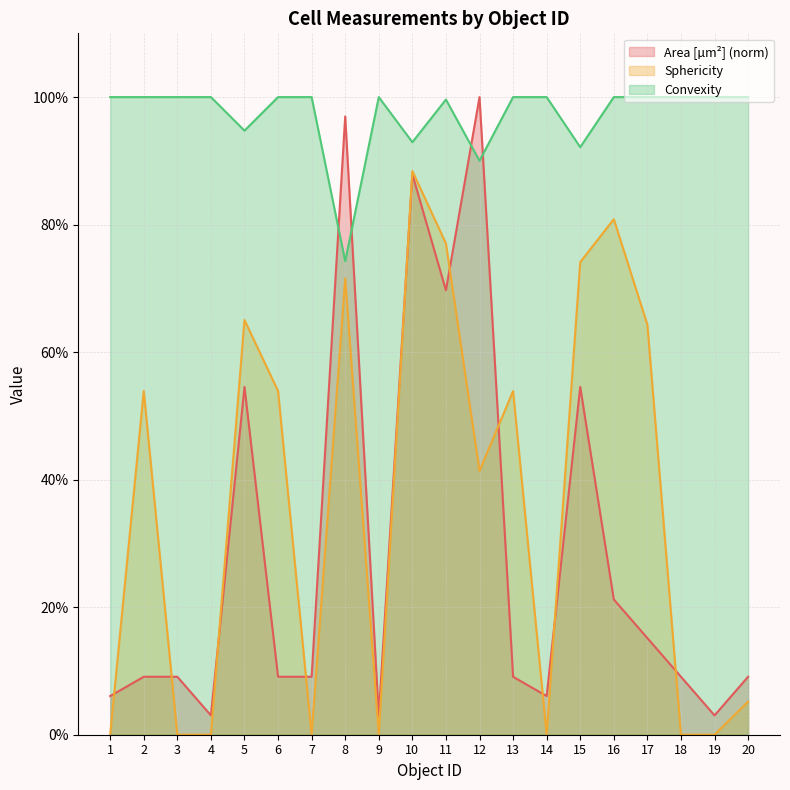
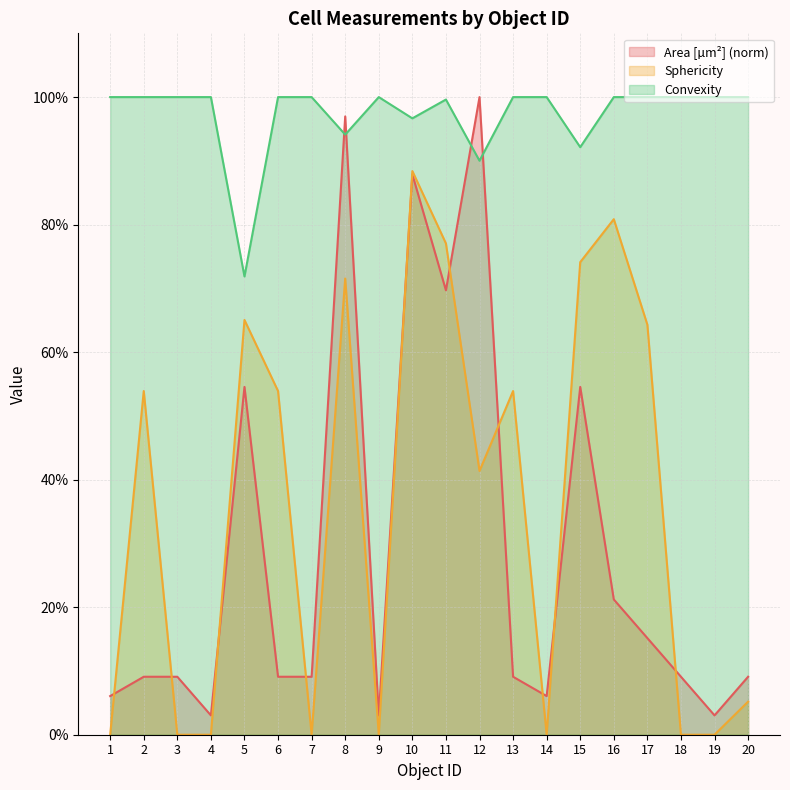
  {
    "Convexity": {
      "1": "100%",
      "2": "100%",
      "3": "100%",
      "4": "100%",
-     "5": "95%",
+     "5": "72%",
      "6": "100%",
      "7": "100%",
-     "8": "74%",
+     "8": "94%",
      "9": "100%",
-     "10": "93%",
+     "10": "97%",
      "11": "100%",
      "12": "90%",
      "13": "100%",
      "14": "100%",
      "15": "92%",
      "16": "100%"
    }
  }
